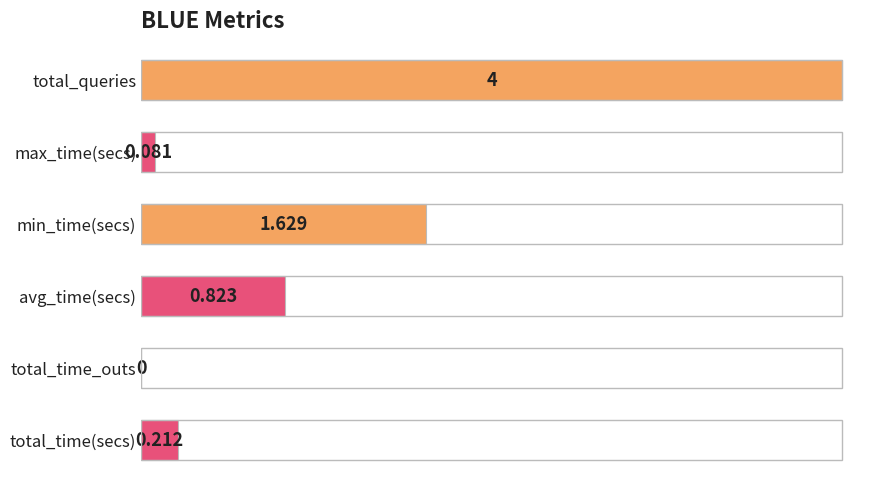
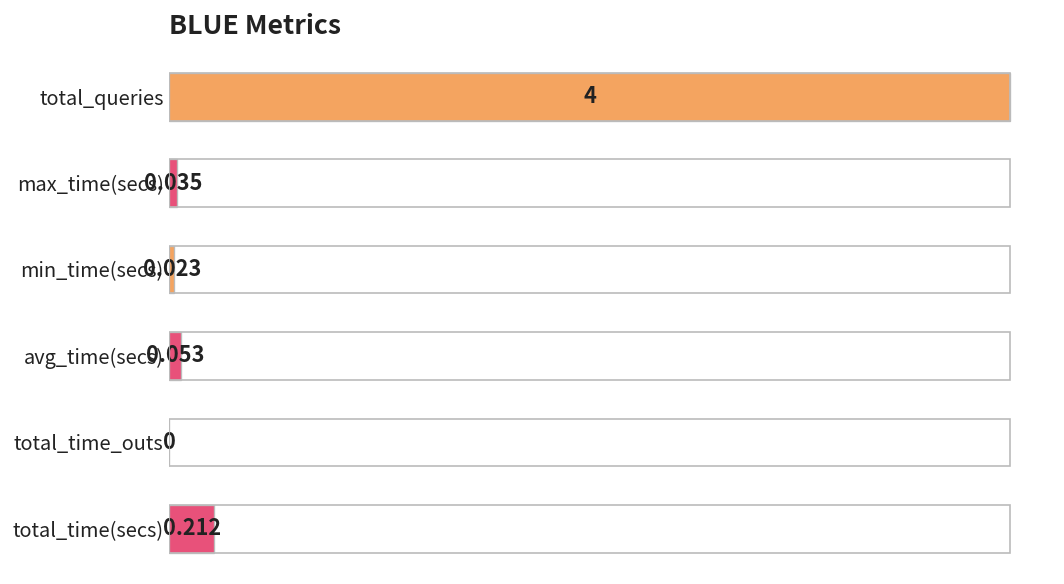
  {
-   "max_time(secs)": 0.081,
-   "min_time(secs)": 1.629,
-   "avg_time(secs)": 0.823,
+   "max_time(secs)": 0.035,
+   "min_time(secs)": 0.023,
+   "avg_time(secs)": 0.053,
    "total_time_outs": 0
  }
